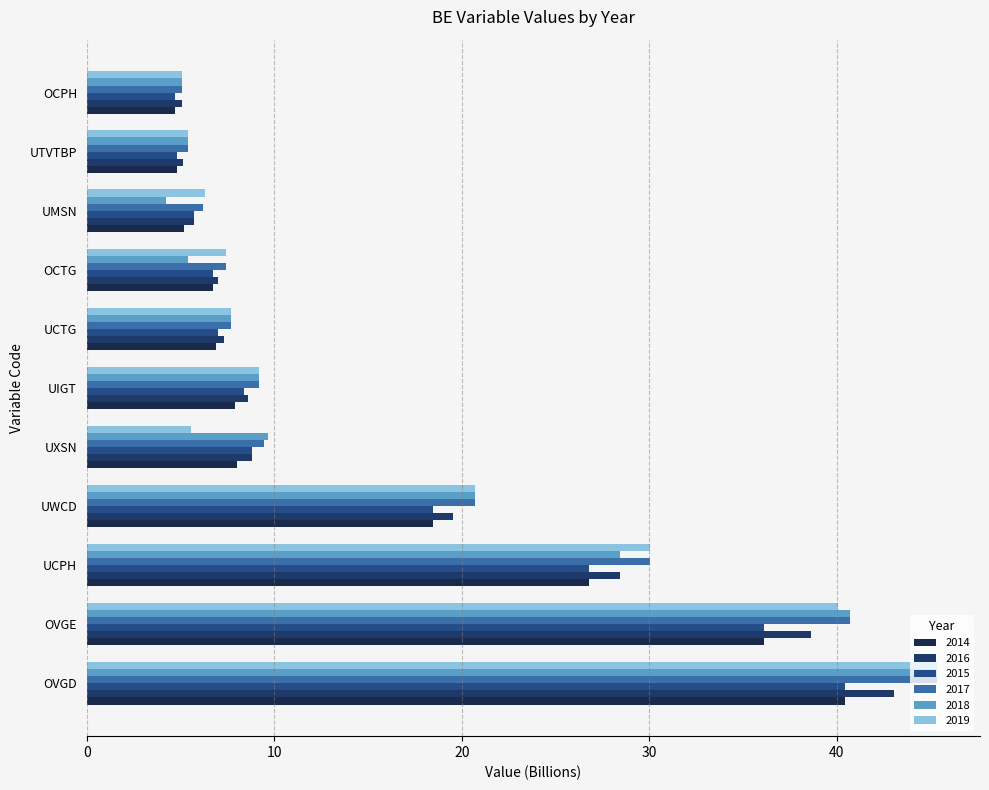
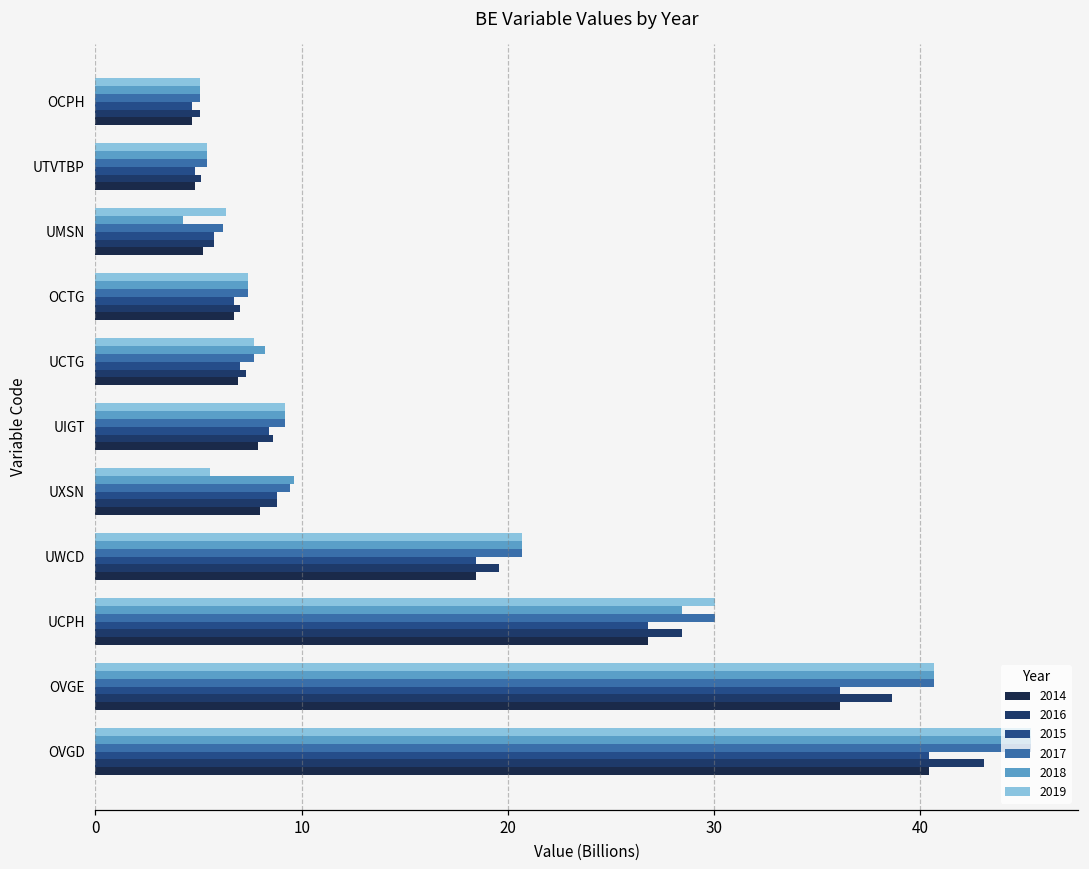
  {
    "2018": {
      "OCPH": 5.1,
      "UTVTBP": 5.4,
      "UMSN": 4.3,
-     "OCTG": 5.4,
-     "UCTG": 7.7,
+     "OCTG": 7.4,
+     "UCTG": 8.2,
      "UIGT": 9.2,
      "UXSN": 9.6,
      "UWCD": 20.7,
      "UCPH": 28.5,
      "OVGE": 40.7
    },
    "2019": {
      "OCPH": 5.1,
      "UTVTBP": 5.4,
      "UMSN": 6.3,
      "OCTG": 7.4,
      "UCTG": 7.7,
      "UIGT": 9.2,
      "UXSN": 5.5,
      "UWCD": 20.7,
      "UCPH": 30.0,
-     "OVGE": 40.1
+     "OVGE": 40.7
    }
  }
